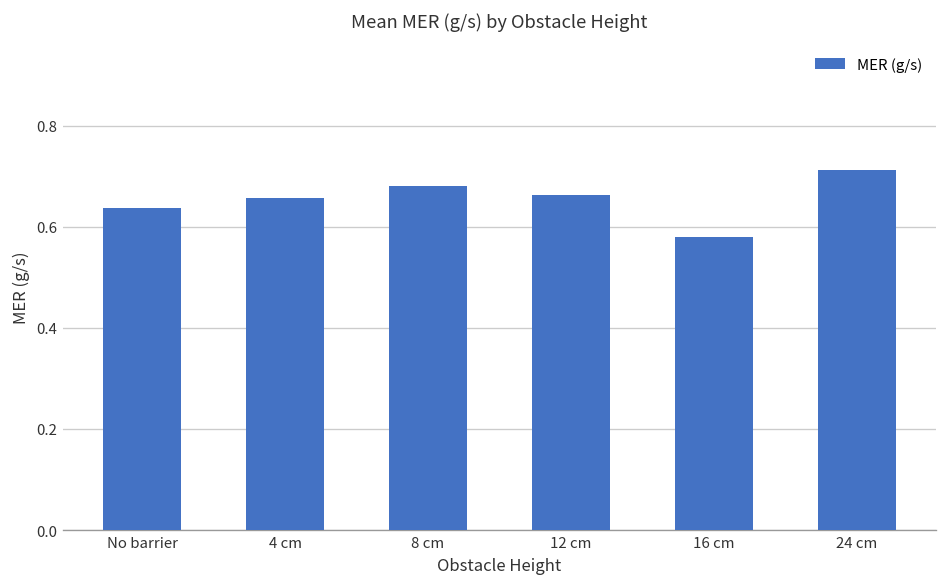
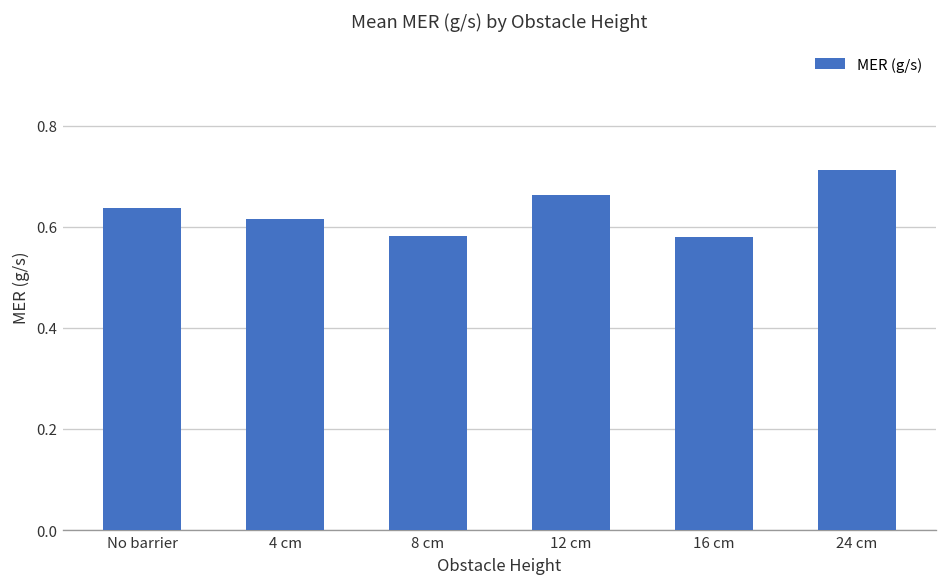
  {
    "No barrier": 0.64,
-   "4 cm": 0.66,
-   "8 cm": 0.68,
+   "4 cm": 0.62,
+   "8 cm": 0.58,
    "12 cm": 0.66,
    "16 cm": 0.58,
    "24 cm": 0.71
  }
